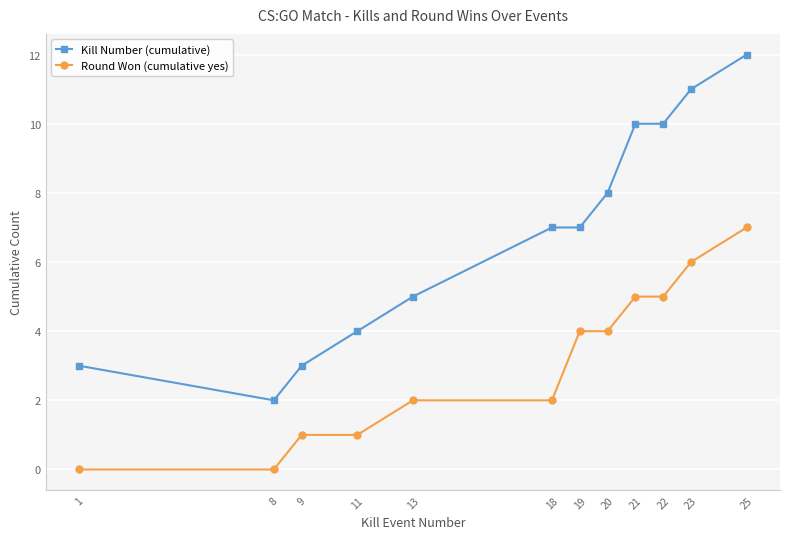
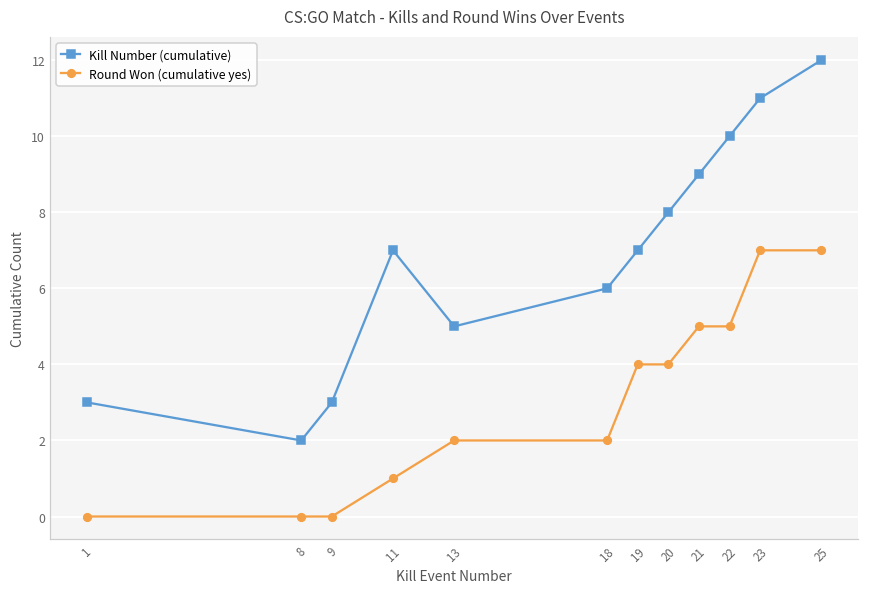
  {
    "Kill Number (cumulative)": {
      "1": 3,
      "8": 2,
      "9": 3,
-     "11": 4,
+     "11": 7,
      "13": 5,
-     "18": 7,
+     "18": 6,
      "19": 7,
      "20": 8,
-     "21": 10,
+     "21": 9,
      "22": 10,
      "23": 11,
      "25": 12
    },
    "Round Won (cumulative yes)": {
      "1": 0,
      "8": 0,
-     "9": 1,
+     "9": 0,
      "11": 1,
      "13": 2,
      "18": 2,
      "19": 4,
      "20": 4,
      "21": 5,
      "22": 5,
-     "23": 6,
+     "23": 7,
      "25": 7
    }
  }
